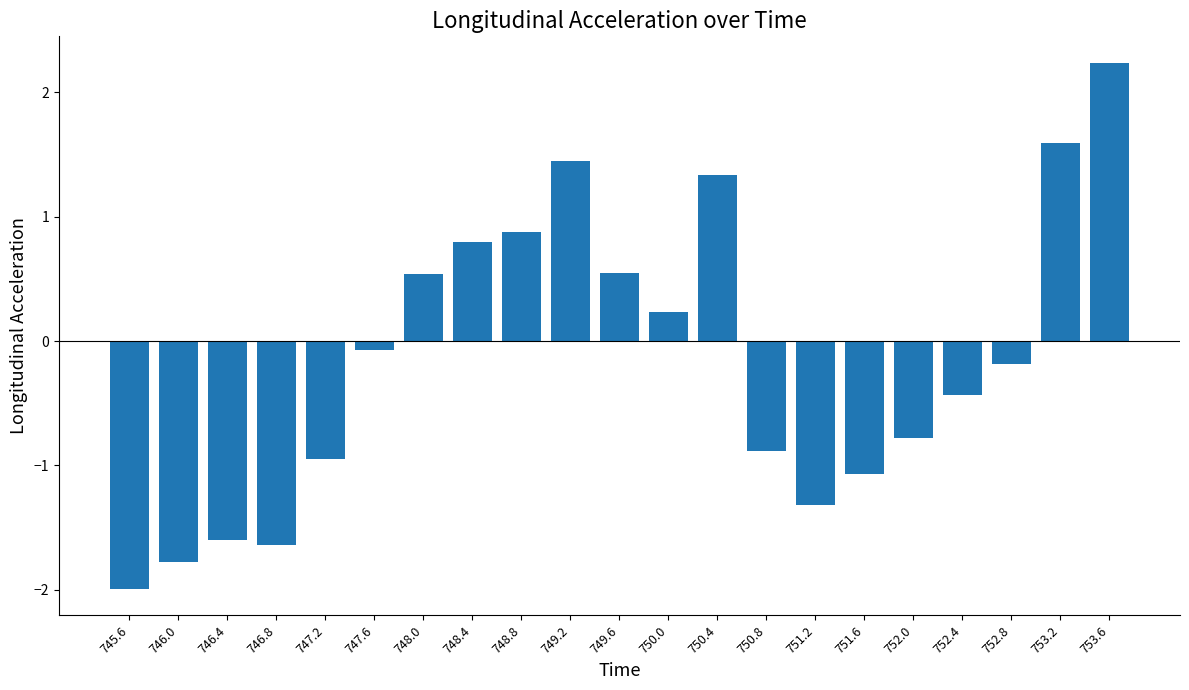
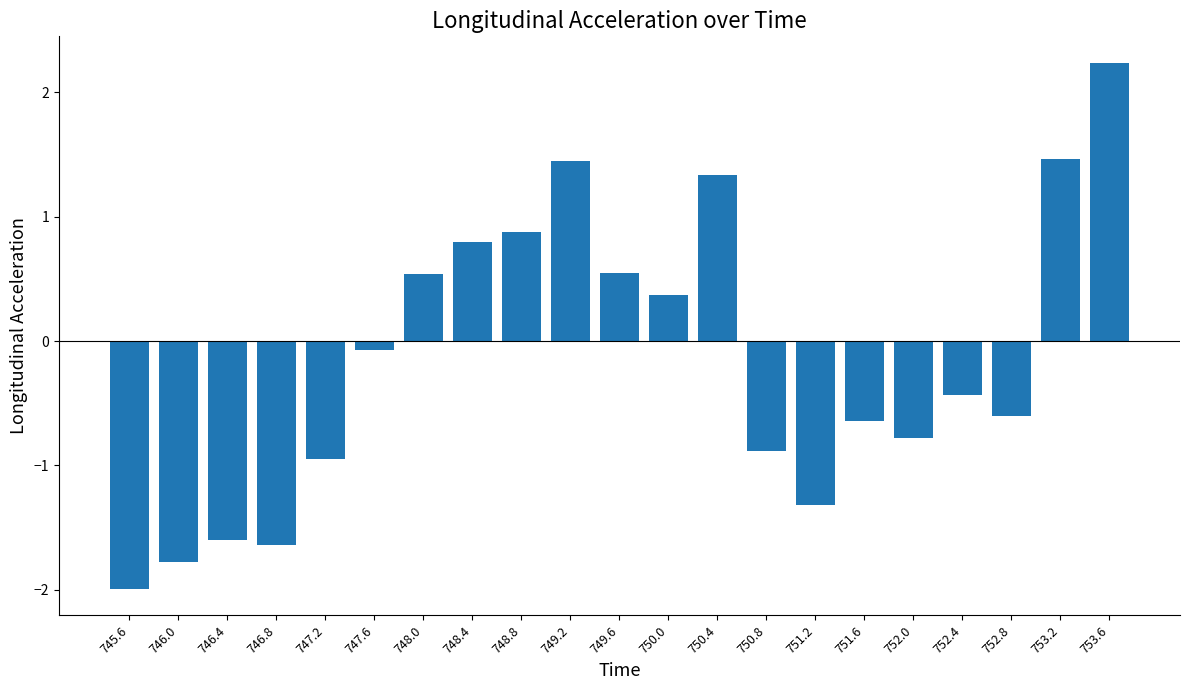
  {
    "745.6": -2.00,
    "746.0": -1.78,
    "746.4": -1.60,
    "746.8": -1.64,
    "747.2": -0.95,
    "747.6": -0.07,
    "748.0": 0.54,
    "748.4": 0.79,
    "748.8": 0.88,
    "749.2": 1.45,
    "749.6": 0.55,
-   "750.0": 0.24,
+   "750.0": 0.37,
    "750.4": 1.34,
    "750.8": -0.88,
    "751.2": -1.32,
-   "751.6": -1.07,
+   "751.6": -0.65,
    "752.0": -0.78,
    "752.4": -0.43,
-   "752.8": -0.18,
-   "753.2": 1.60,
+   "752.8": -0.60,
+   "753.2": 1.47,
    "753.6": 2.24
  }
